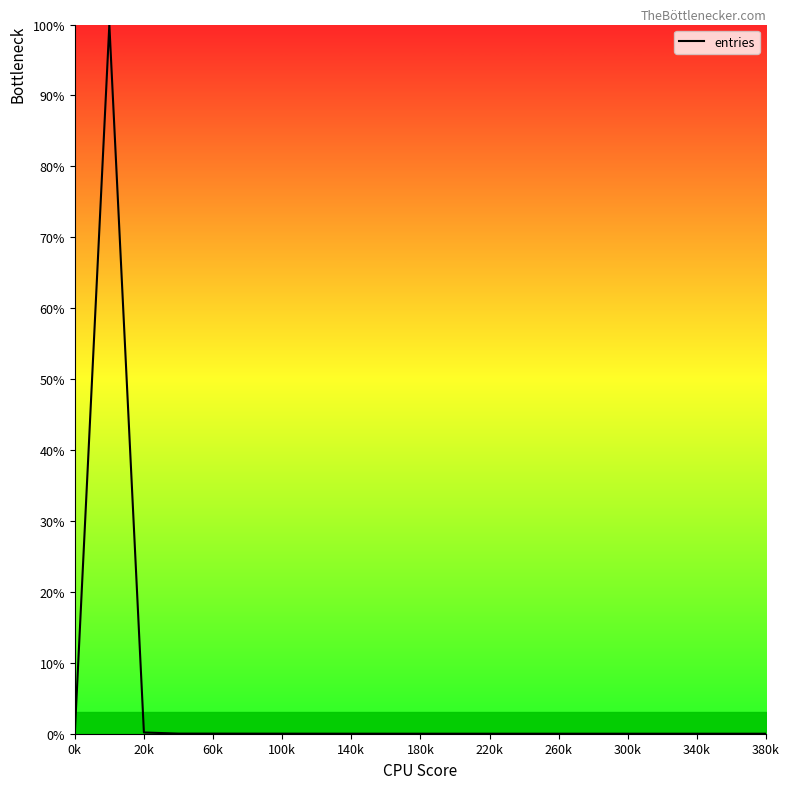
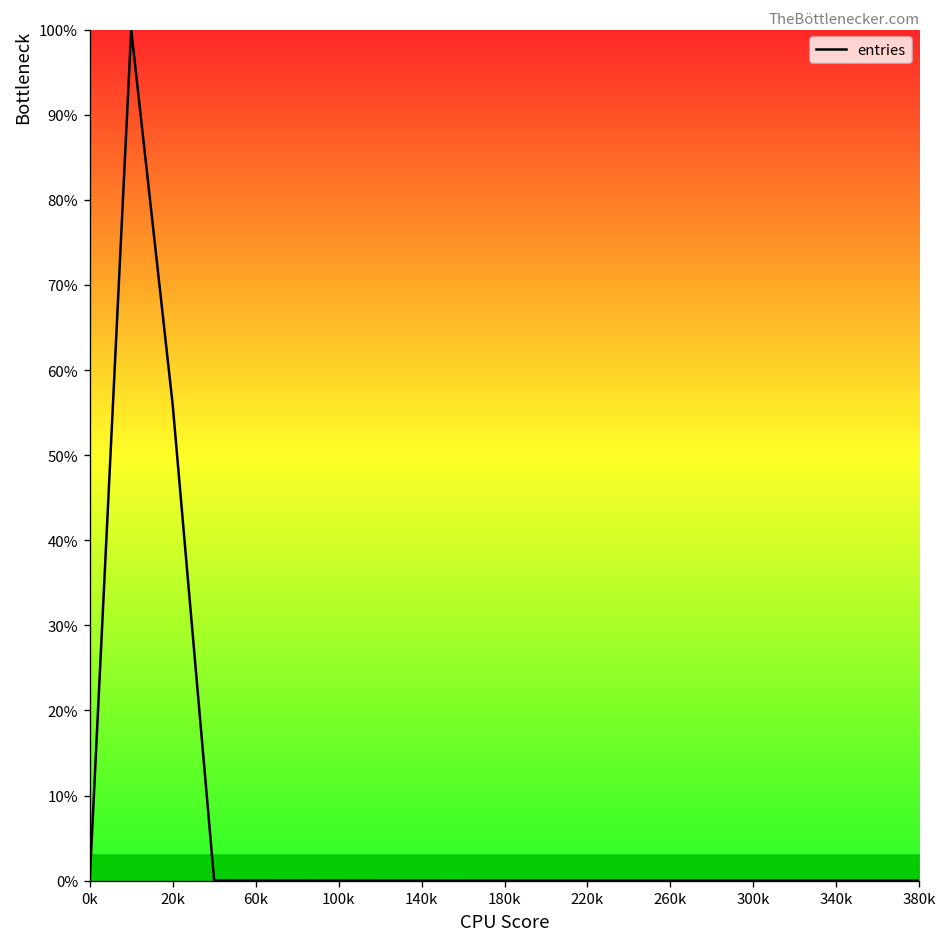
  {
    "entries": {
      "0k": "0%",
-     "20k": "0%",
+     "20k": "56%",
      "60k": "0%",
      "100k": "0%",
      "140k": "0%",
      "180k": "0%",
      "220k": "0%",
      "260k": "0%",
      "300k": "0%",
      "340k": "0%",
      "380k": "0%"
    }
  }
